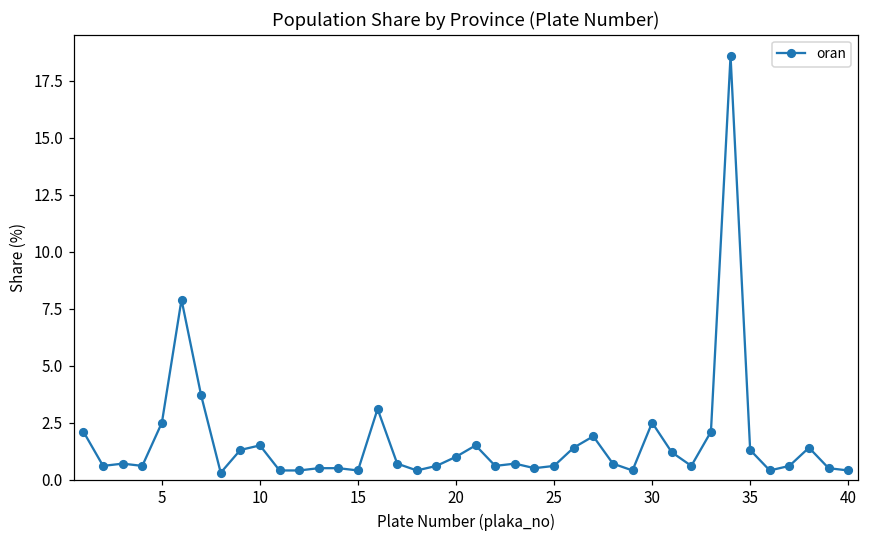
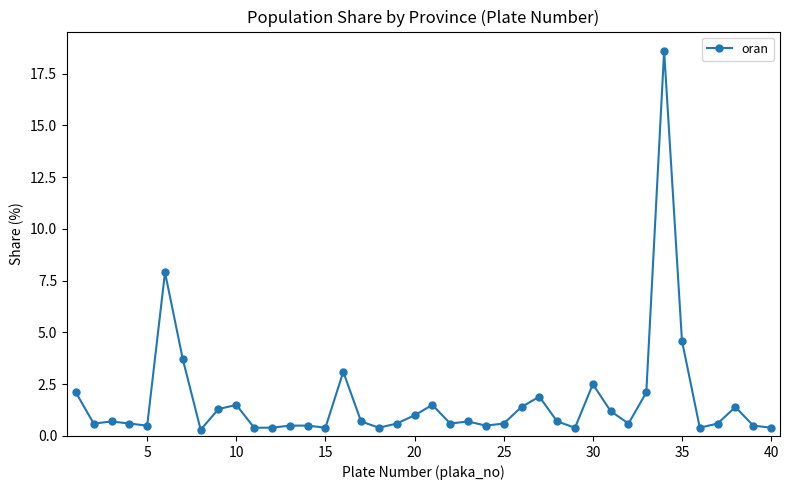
  {
-   "5": 2.5,
+   "5": 0.5,
    "10": 1.5,
    "15": 0.4,
    "20": 1.0,
    "25": 0.6,
    "30": 2.5,
-   "35": 1.3,
+   "35": 4.6,
    "40": 0.4
  }
